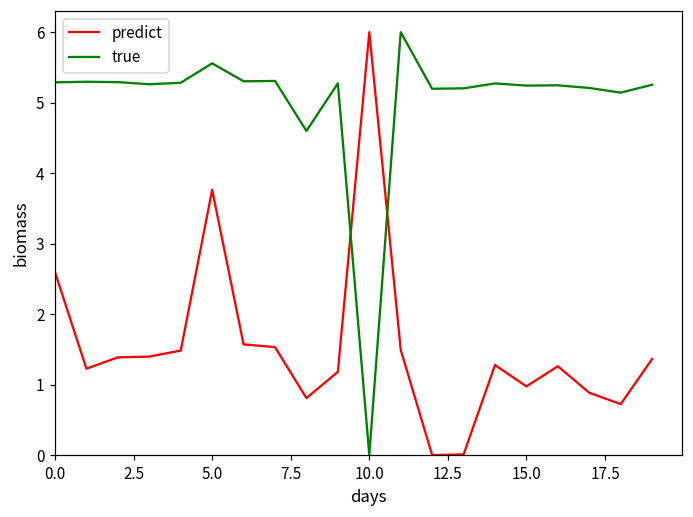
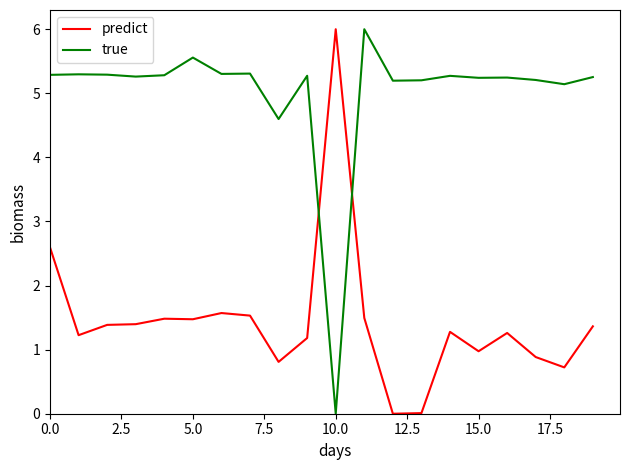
  {
    "predict": {
      "0.0": 2.6,
-     "5.0": 3.8,
+     "5.0": 1.5,
      "10.0": 6.0,
      "15.0": 1.0
    },
    "true": {
      "0.0": 5.3,
      "5.0": 5.6,
      "10.0": 0.0,
      "15.0": 5.2
    }
  }
